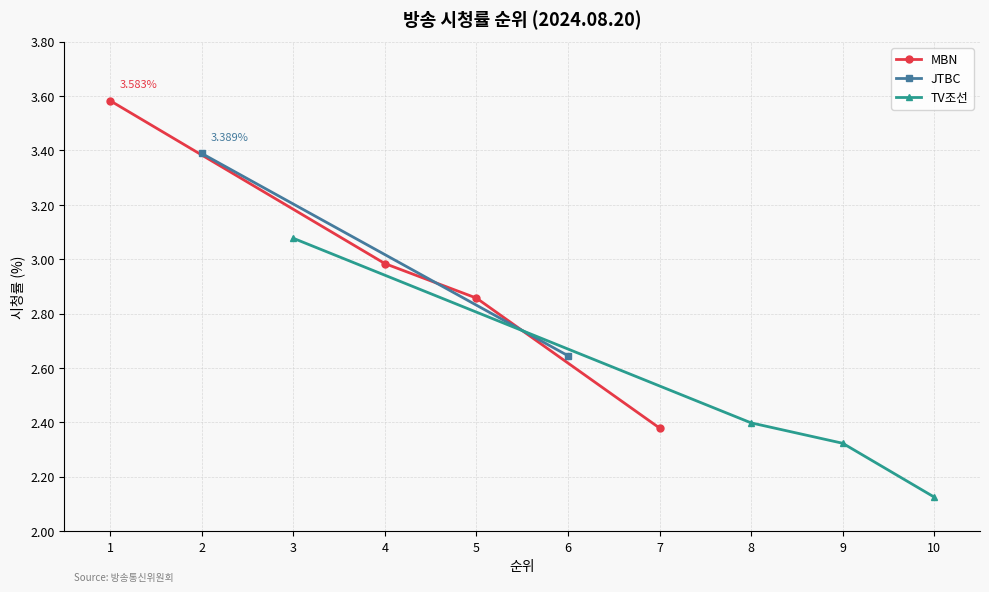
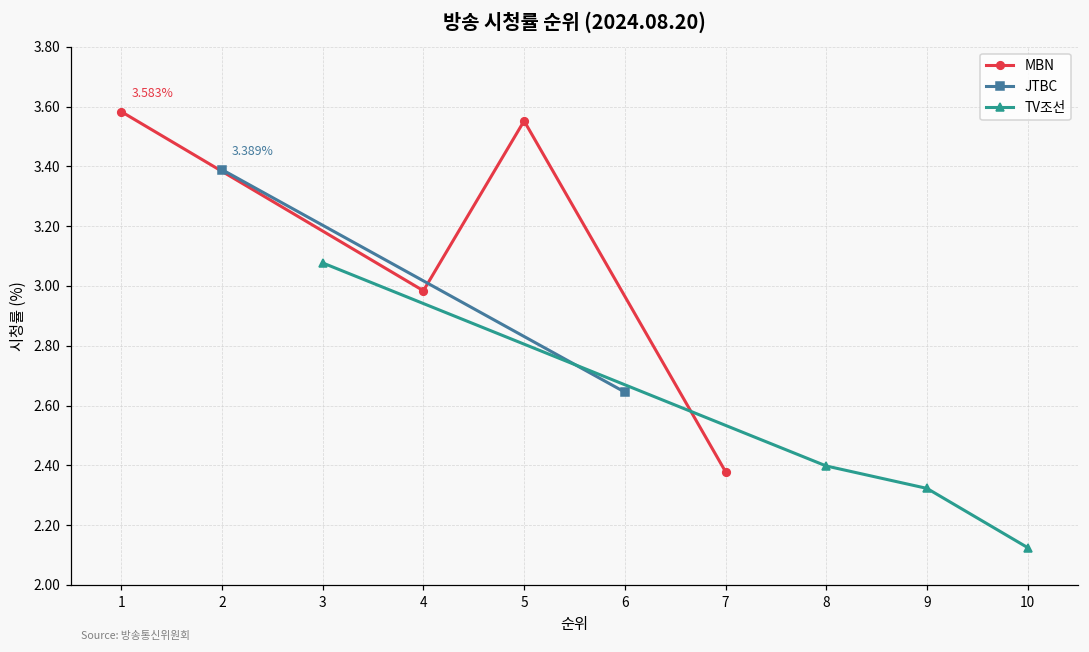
  {
    "MBN": {
      "4": 2.98,
-     "5": 2.86,
+     "5": 3.55,
      "7": 2.38
    }
  }
